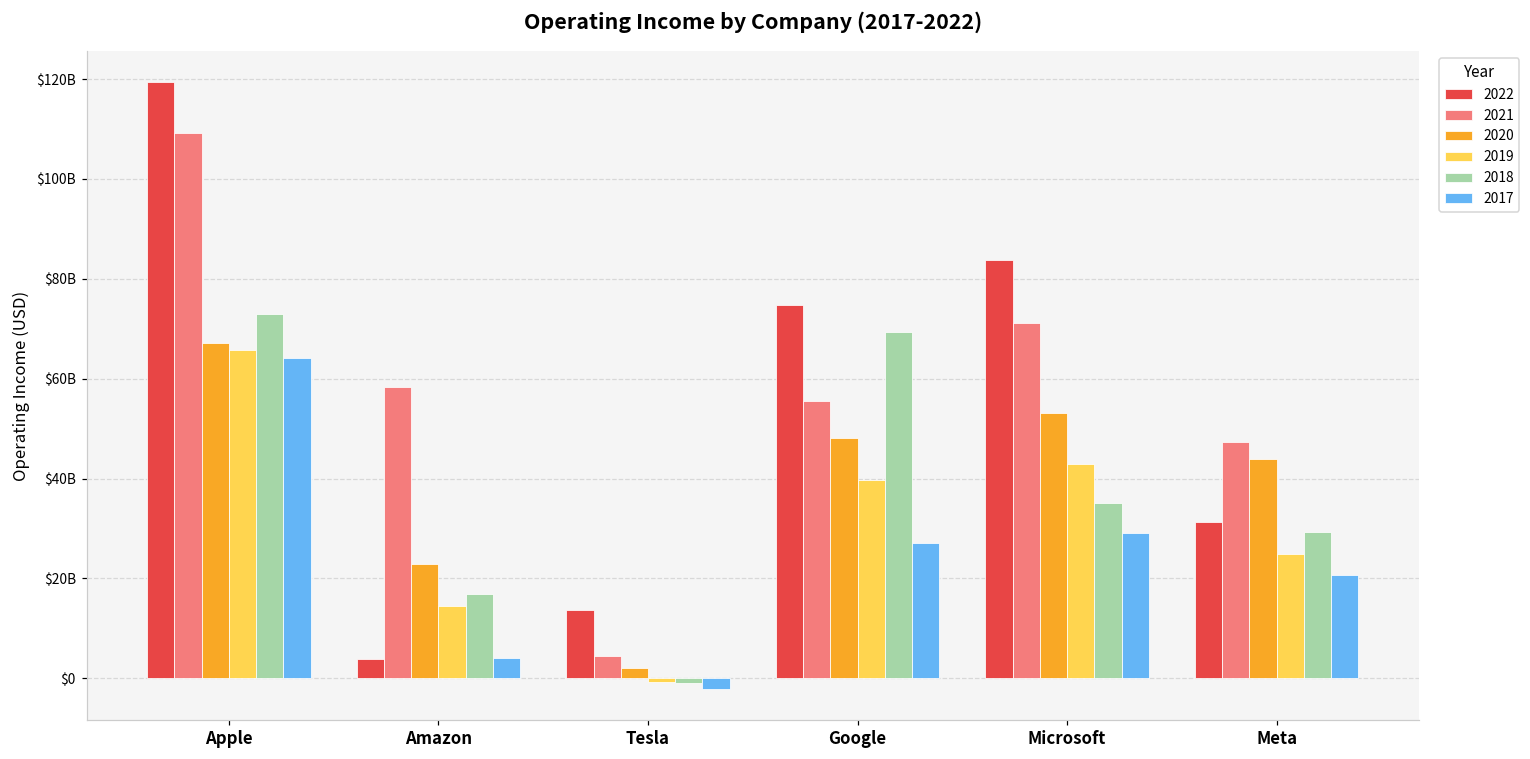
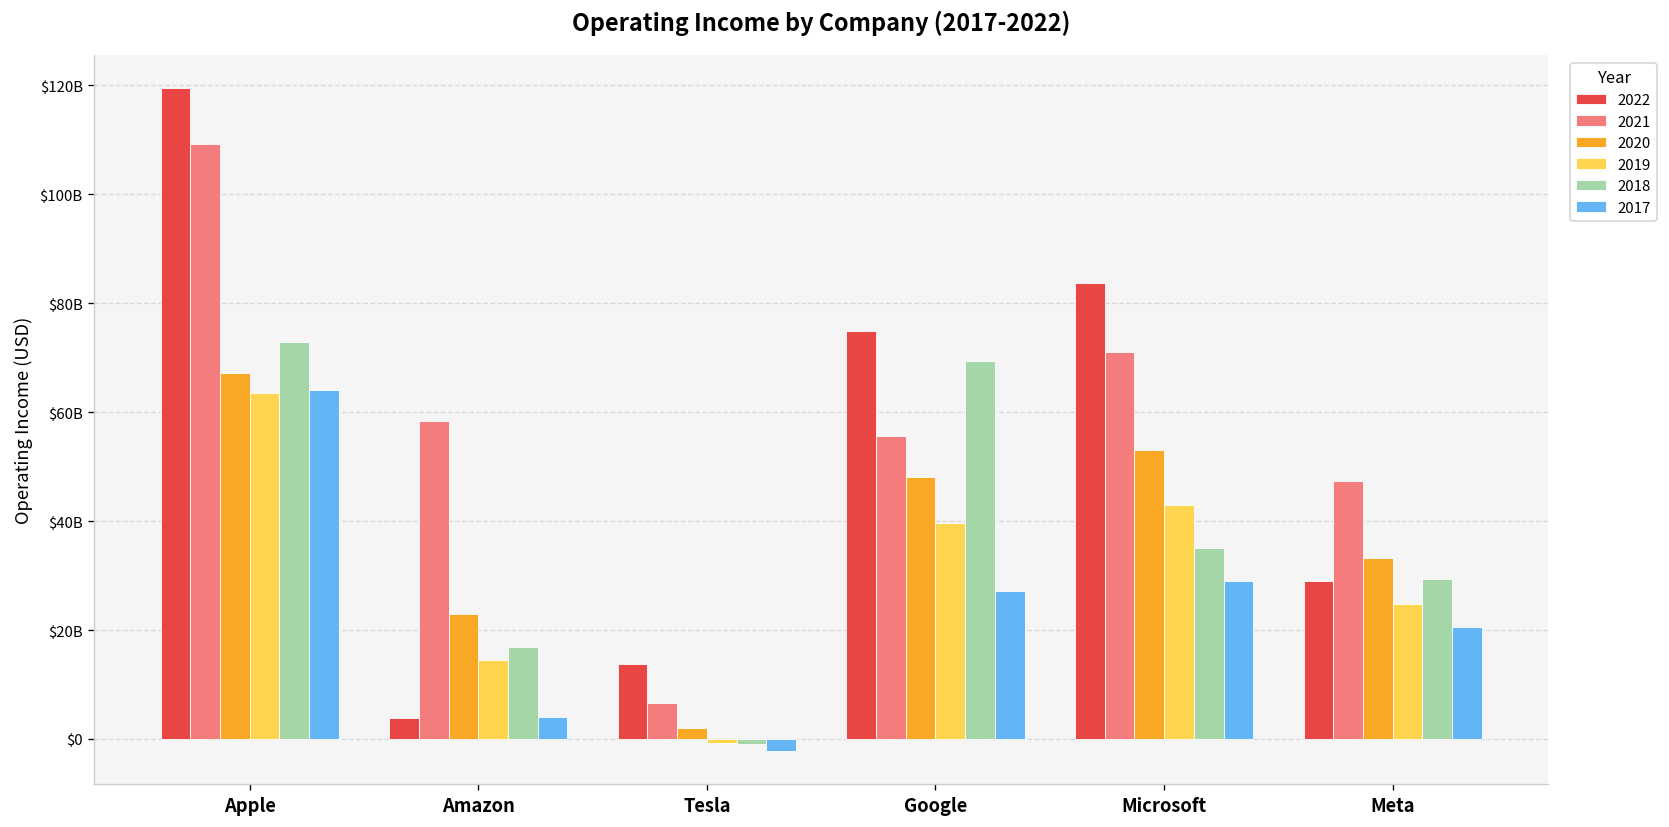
  {
    "2022": {
      "Apple": "$119000000000",
      "Amazon": "$4000000000",
      "Tesla": "$14000000000",
      "Google": "$75000000000",
      "Microsoft": "$84000000000",
-     "Meta": "$31000000000"
+     "Meta": "$29000000000"
    },
    "2021": {
      "Apple": "$109000000000",
      "Amazon": "$58000000000",
-     "Tesla": "$5000000000",
+     "Tesla": "$7000000000",
      "Google": "$56000000000",
      "Microsoft": "$71000000000",
      "Meta": "$47000000000"
    },
    "2020": {
      "Apple": "$67000000000",
      "Amazon": "$23000000000",
      "Tesla": "$2000000000",
      "Google": "$48000000000",
      "Microsoft": "$53000000000",
-     "Meta": "$44000000000"
+     "Meta": "$33000000000"
    },
    "2019": {
-     "Apple": "$66000000000",
+     "Apple": "$63000000000",
      "Amazon": "$15000000000",
      "Tesla": "$-1000000000",
      "Google": "$40000000000",
      "Microsoft": "$43000000000",
      "Meta": "$25000000000"
    },
    "2018": {
      "Apple": "$73000000000",
      "Amazon": "$17000000000",
      "Tesla": "$-1000000000",
      "Google": "$69000000000",
      "Microsoft": "$35000000000",
      "Meta": "$29000000000"
    },
    "2017": {
      "Apple": "$64000000000",
      "Amazon": "$4000000000",
      "Tesla": "$-2000000000",
      "Google": "$27000000000",
      "Microsoft": "$29000000000",
      "Meta": "$21000000000"
    }
  }
